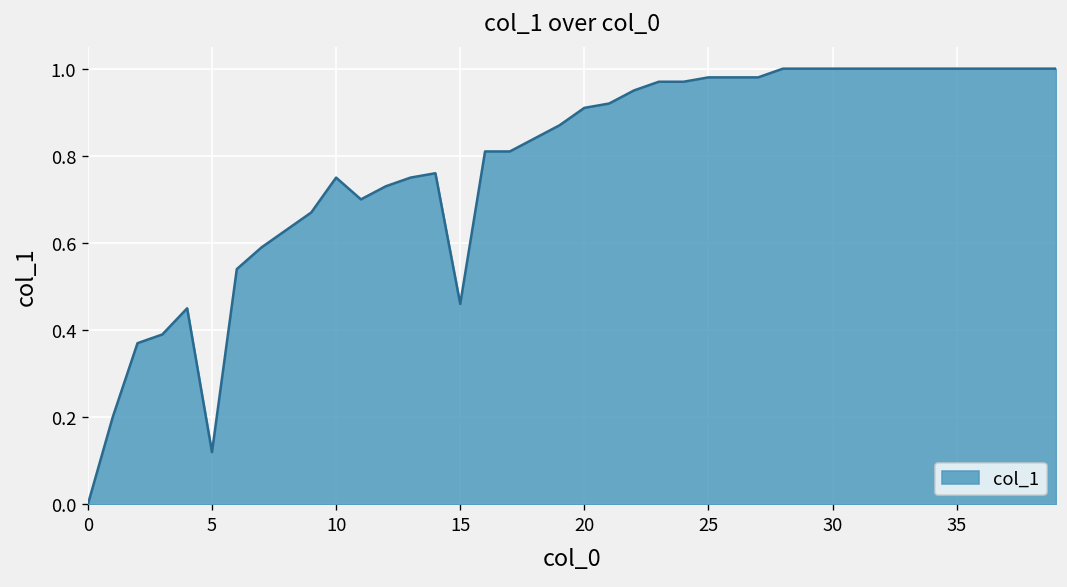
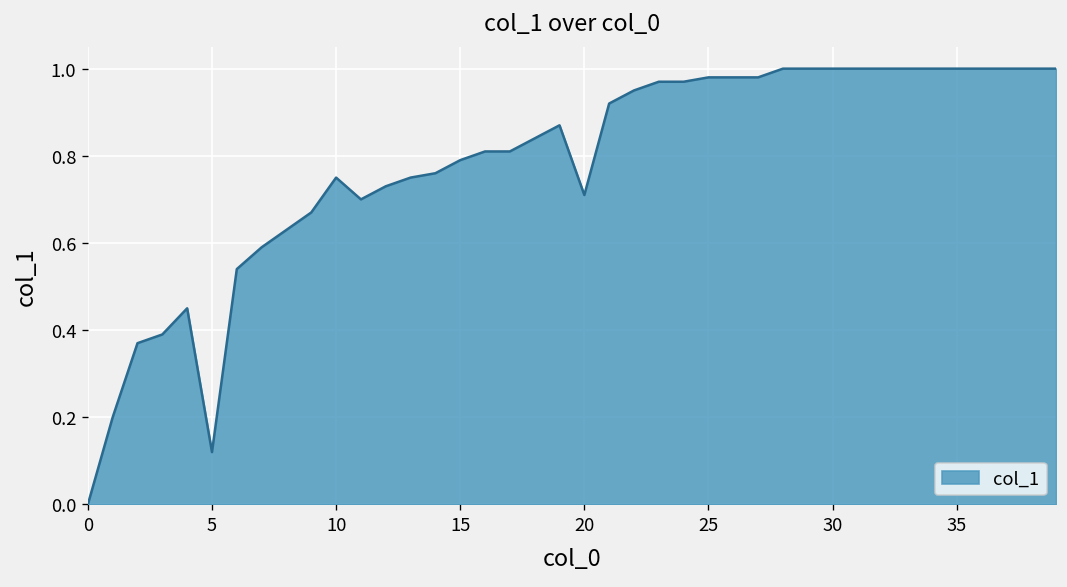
  {
    "0": 0.00,
    "5": 0.12,
    "10": 0.75,
-   "15": 0.46,
-   "20": 0.91,
+   "15": 0.79,
+   "20": 0.71,
    "25": 0.98,
    "30": 1.00,
    "35": 1.00
  }
